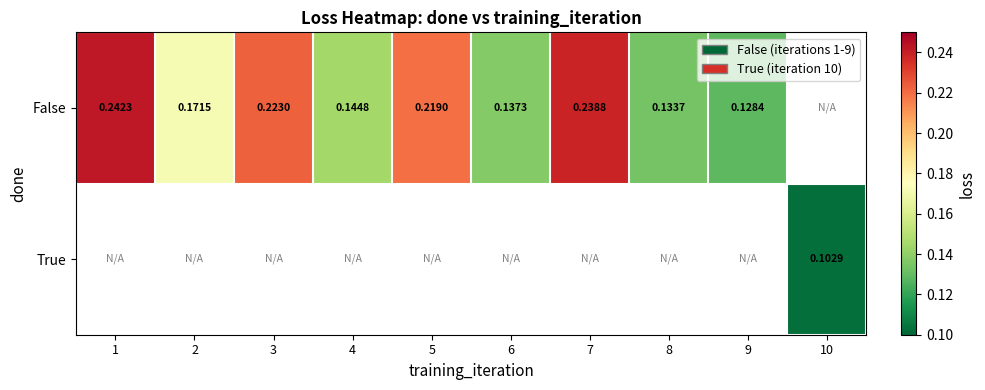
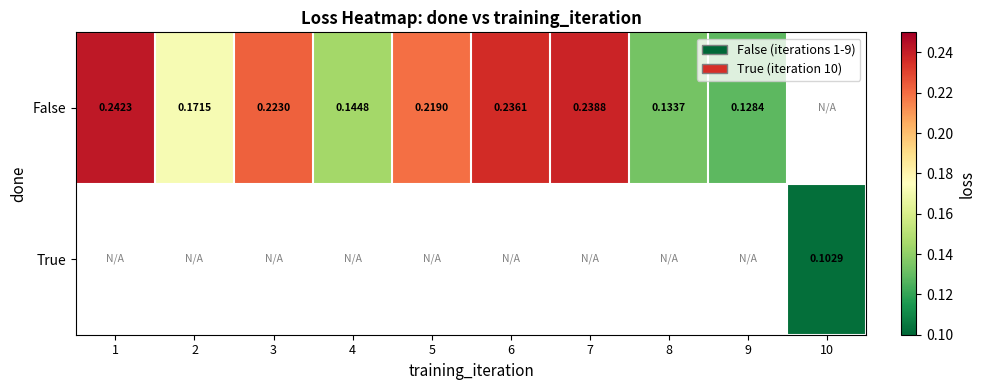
  {
    "False": {
      "1": 0.2423,
      "2": 0.1715,
      "3": 0.2230,
      "4": 0.1448,
      "5": 0.2190,
-     "6": 0.1373,
+     "6": 0.2361,
      "7": 0.2388,
      "8": 0.1337,
      "9": 0.1284
    },
    "True": {
      "10": 0.1029
    }
  }
